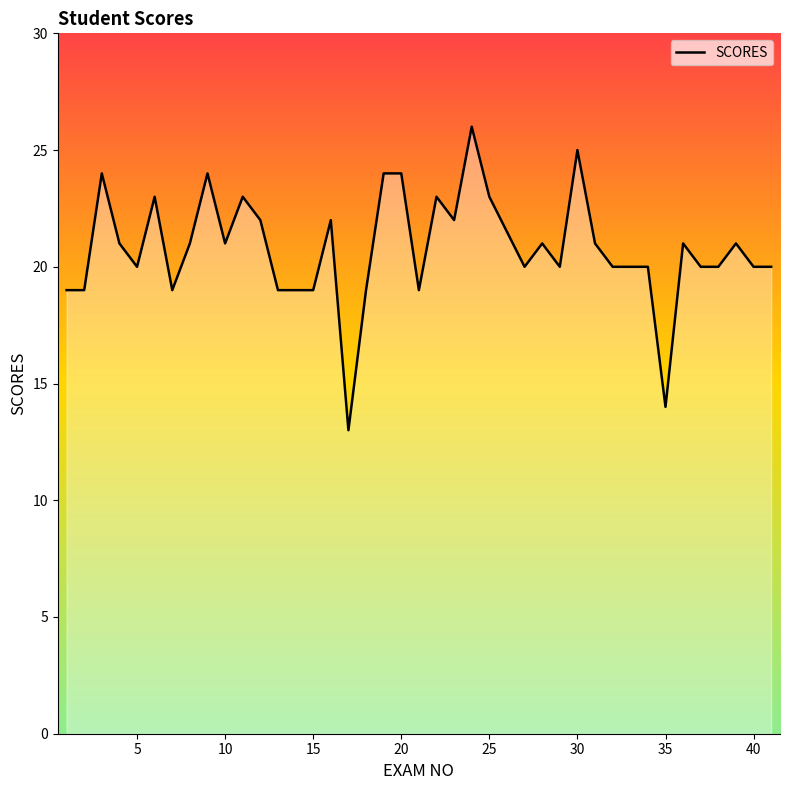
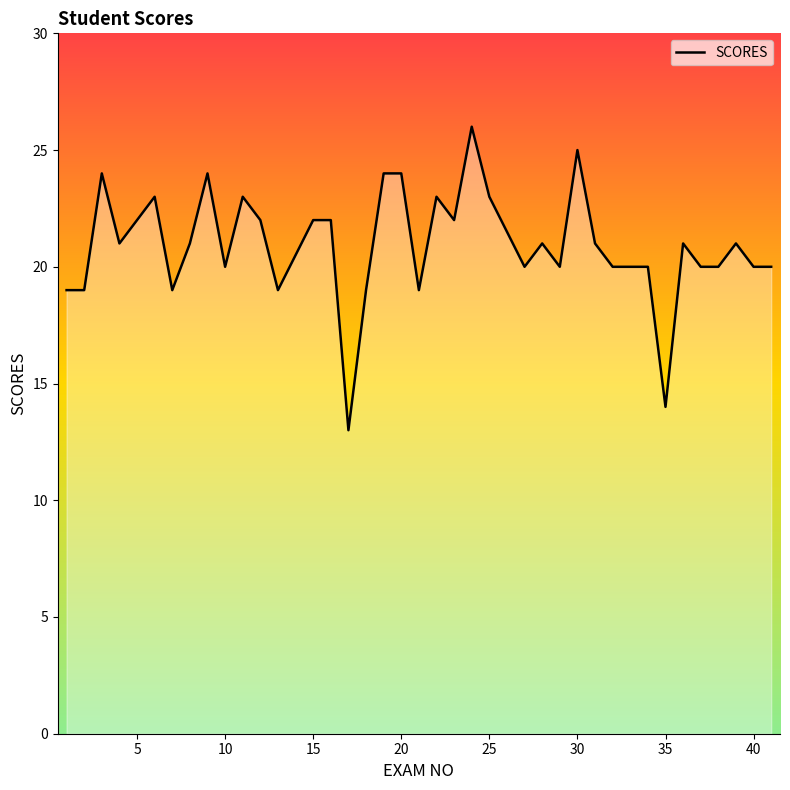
  {
-   "5": 20,
-   "10": 21,
-   "15": 19,
+   "5": 22,
+   "10": 20,
+   "15": 22,
    "20": 24,
    "25": 23,
    "30": 25,
    "35": 14,
    "40": 20
  }
